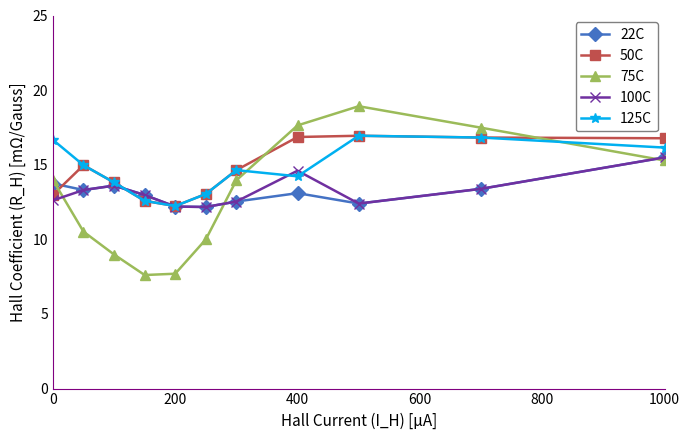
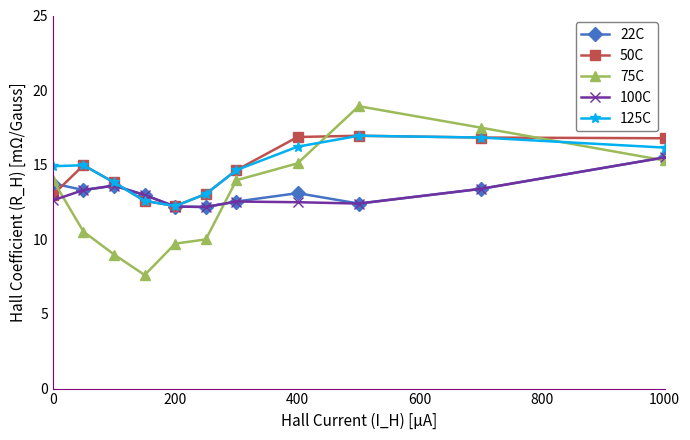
  {
    "22C": {
      "0": 13.7,
      "400": 13.1
    },
    "50C": {
      "0": 13.0,
      "400": 16.9,
      "1000": 16.8
    },
    "75C": {
      "0": 14.0,
-     "200": 7.7,
-     "400": 17.6,
+     "200": 9.7,
+     "400": 15.1,
      "1000": 15.3
    },
    "100C": {
      "0": 12.6,
-     "400": 14.6
+     "400": 12.5
    },
    "125C": {
-     "0": 16.7,
-     "400": 14.2,
+     "0": 14.9,
+     "400": 16.2,
      "1000": 16.1
    }
  }
